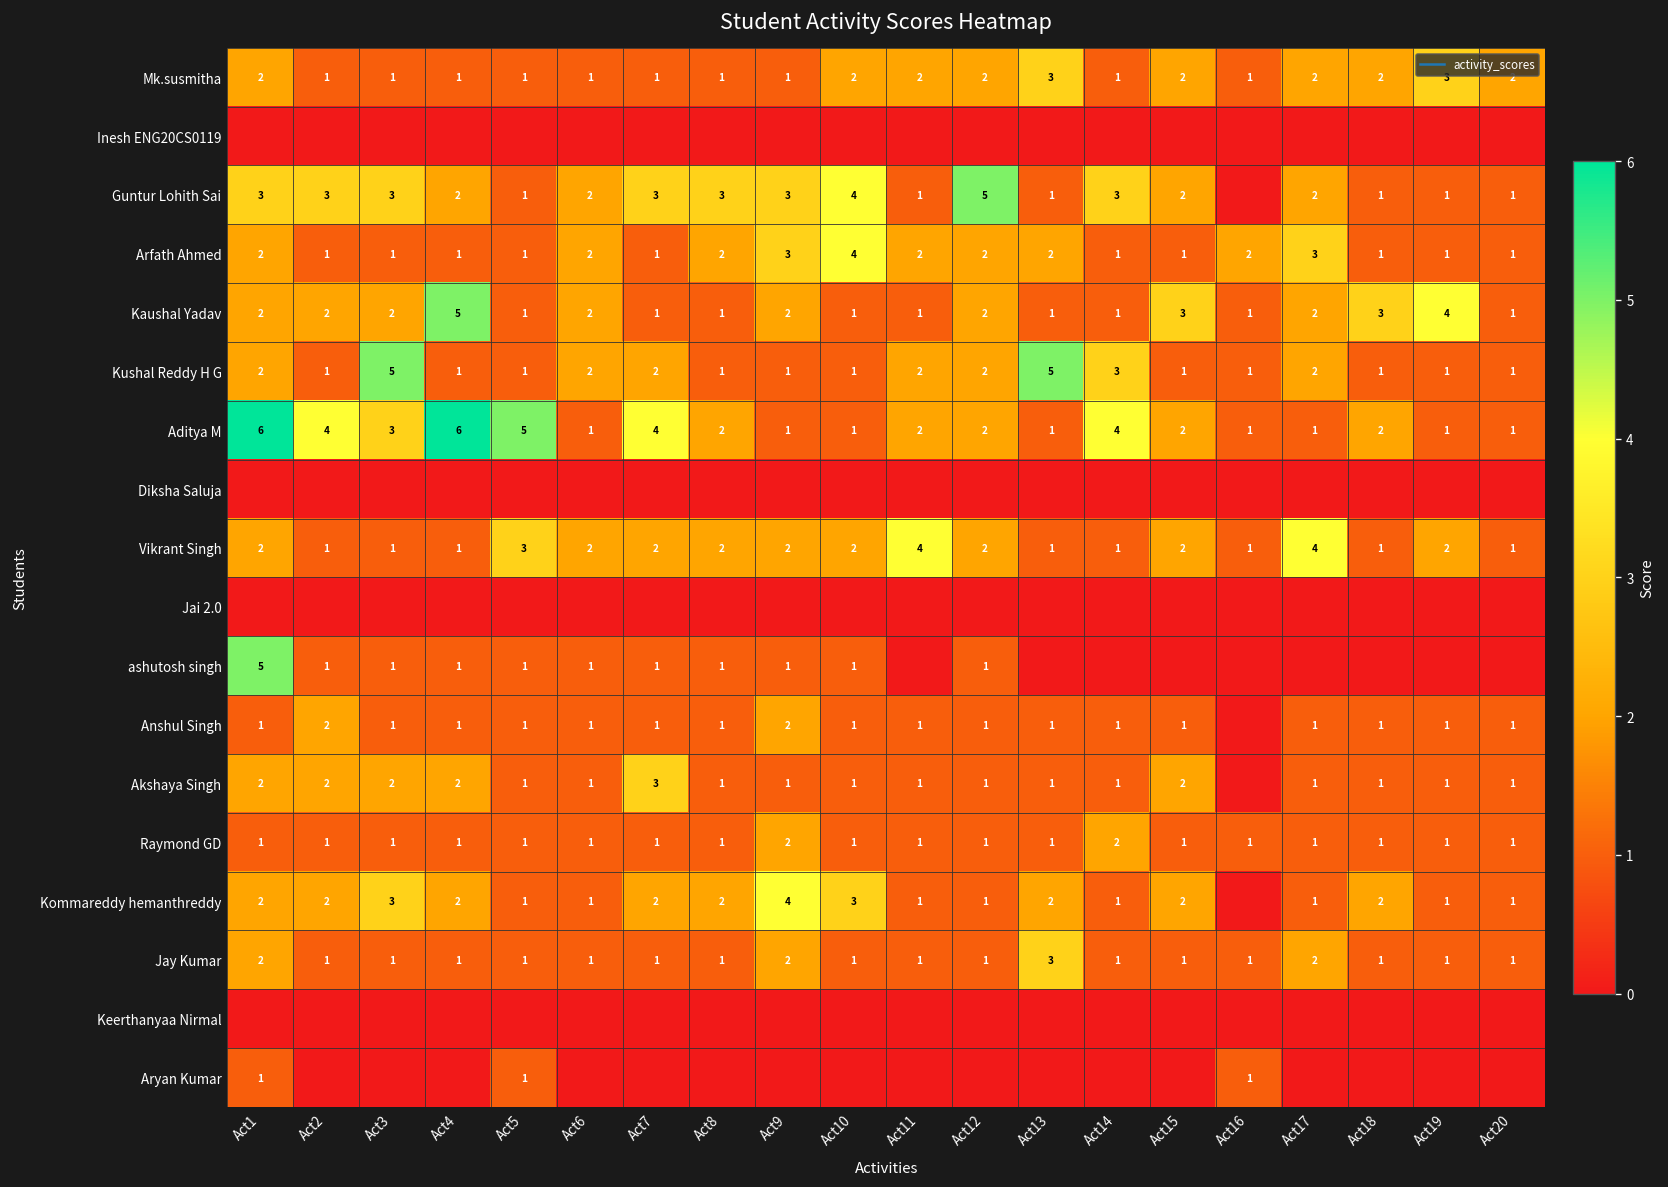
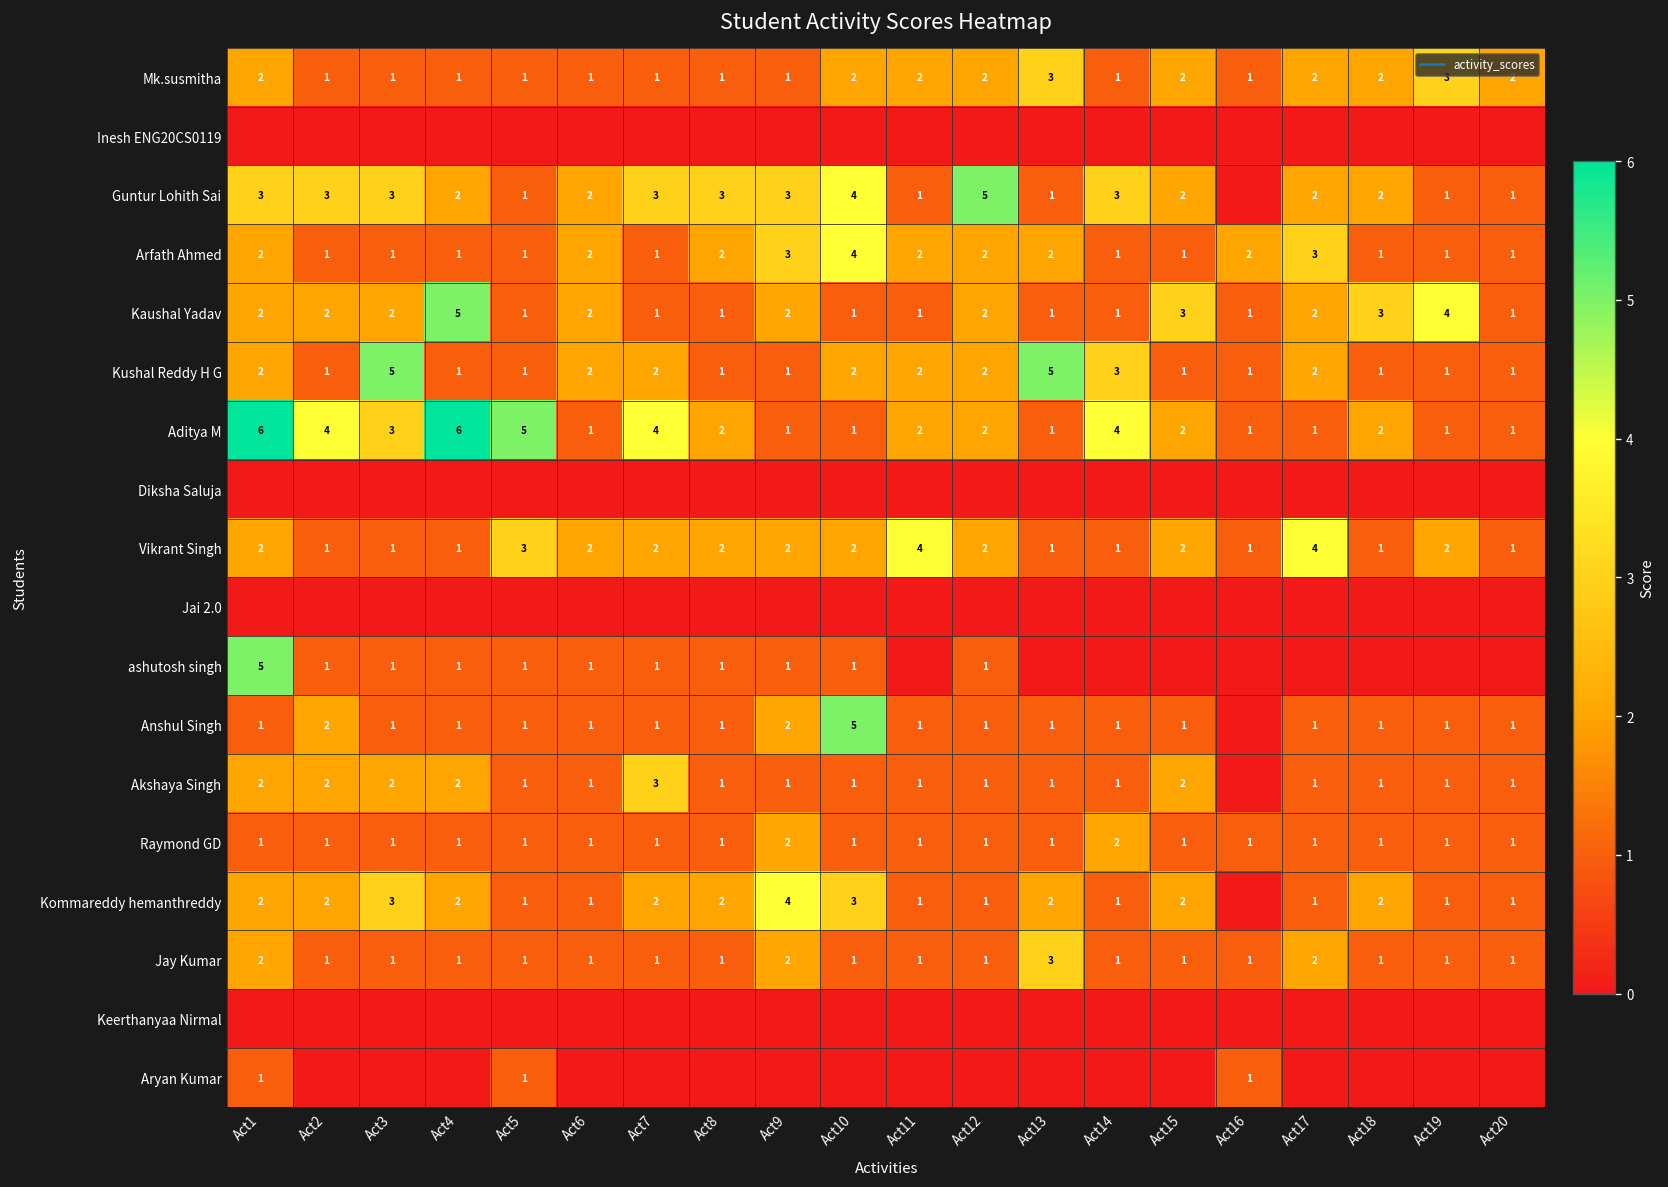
  {
    "Guntur Lohith Sai": {
      "Act1": 3,
      "Act2": 3,
      "Act3": 3,
      "Act4": 2,
      "Act5": 1,
      "Act6": 2,
      "Act7": 3,
      "Act8": 3,
      "Act9": 3,
      "Act10": 4,
      "Act11": 1,
      "Act12": 5,
      "Act13": 1,
      "Act14": 3,
      "Act15": 2,
      "Act17": 2,
-     "Act18": 1,
+     "Act18": 2,
      "Act19": 1,
      "Act20": 1
    },
    "Kushal Reddy H G": {
      "Act1": 2,
      "Act2": 1,
      "Act3": 5,
      "Act4": 1,
      "Act5": 1,
      "Act6": 2,
      "Act7": 2,
      "Act8": 1,
      "Act9": 1,
-     "Act10": 1,
+     "Act10": 2,
      "Act11": 2,
      "Act12": 2,
      "Act13": 5,
      "Act14": 3,
      "Act15": 1,
      "Act16": 1,
      "Act17": 2,
      "Act18": 1,
      "Act19": 1,
      "Act20": 1
    },
    "Anshul Singh": {
      "Act1": 1,
      "Act2": 2,
      "Act3": 1,
      "Act4": 1,
      "Act5": 1,
      "Act6": 1,
      "Act7": 1,
      "Act8": 1,
      "Act9": 2,
-     "Act10": 1,
+     "Act10": 5,
      "Act11": 1,
      "Act12": 1,
      "Act13": 1,
      "Act14": 1,
      "Act15": 1,
      "Act17": 1,
      "Act18": 1,
      "Act19": 1,
      "Act20": 1
    }
  }
